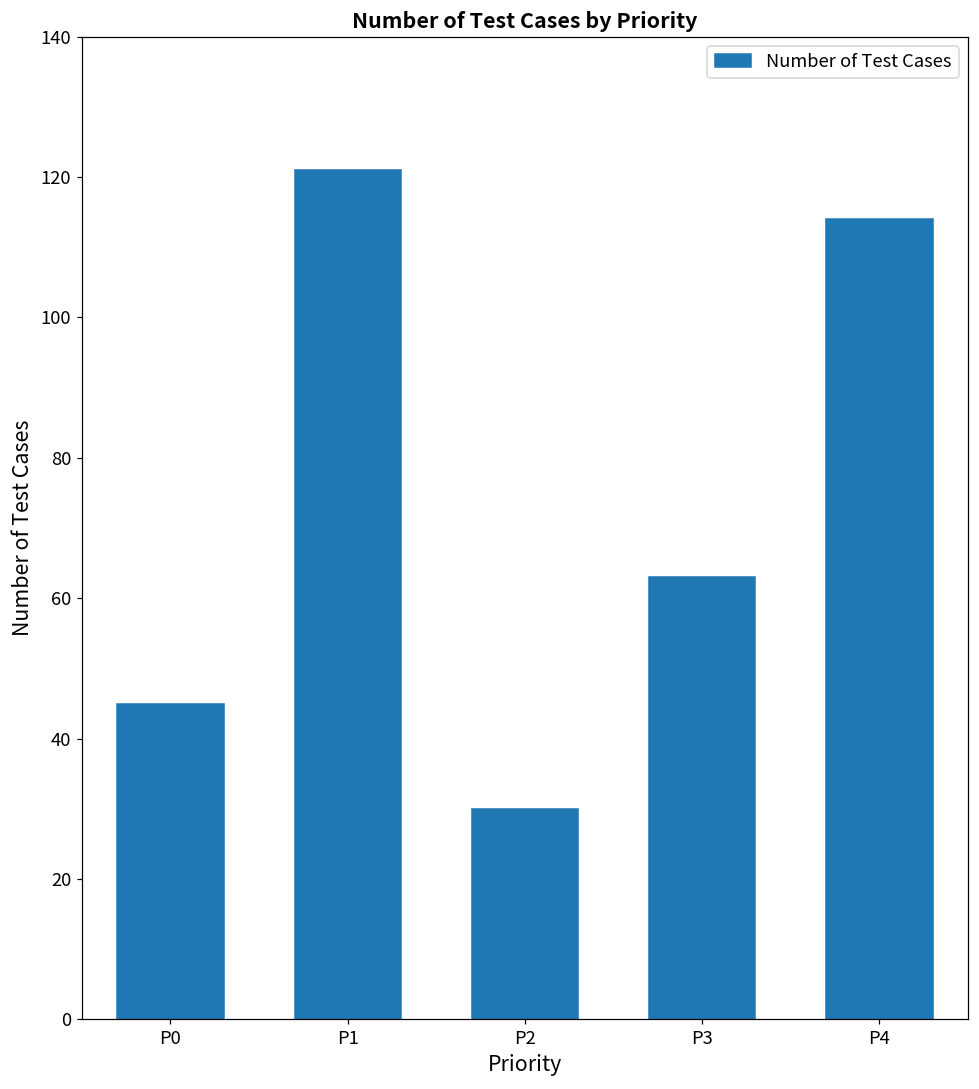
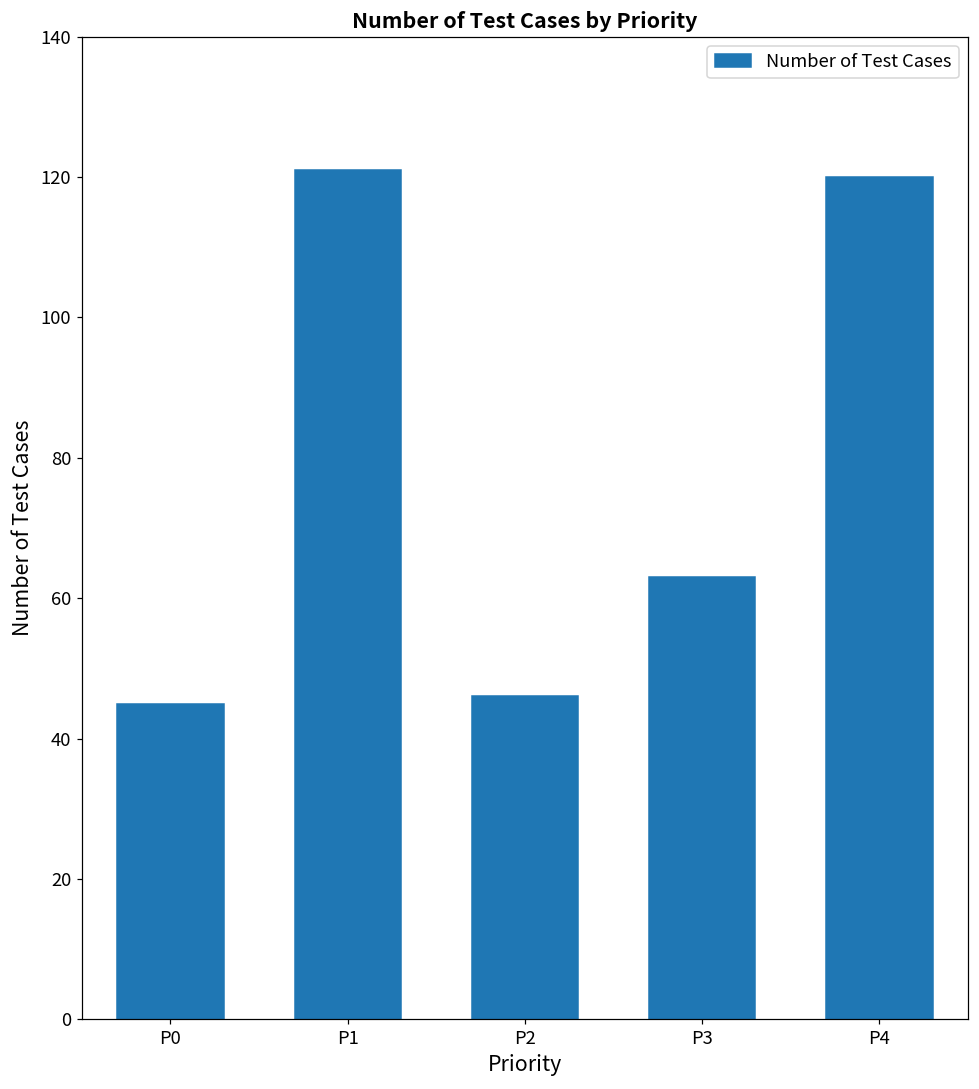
  {
    "P0": 45,
    "P1": 121,
-   "P2": 30,
+   "P2": 46,
    "P3": 63,
-   "P4": 114
+   "P4": 120
  }
